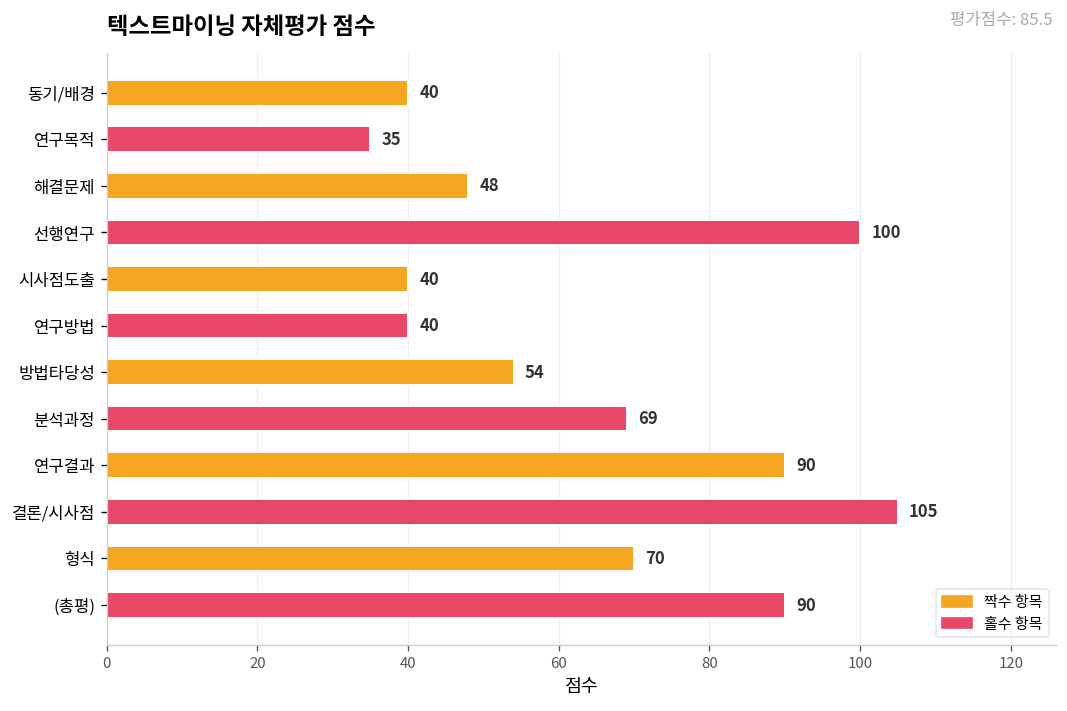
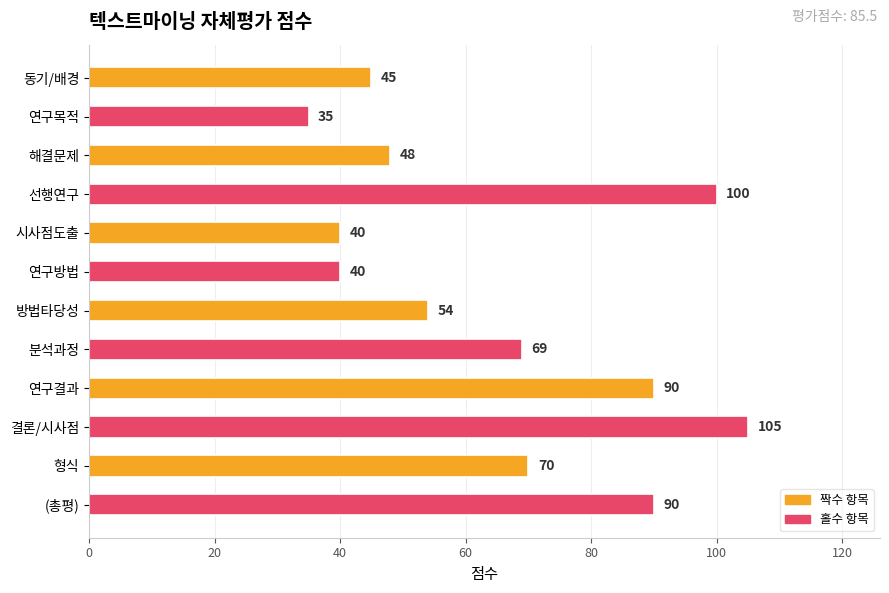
  {
-   "동기/배경": 40,
+   "동기/배경": 45,
    "연구목적": 35,
    "해결문제": 48,
    "선행연구": 100,
    "시사점도출": 40,
    "연구방법": 40,
    "방법타당성": 54,
    "분석과정": 69,
    "연구결과": 90,
    "결론/시사점": 105,
    "형식": 70,
    "(총평)": 90
  }
